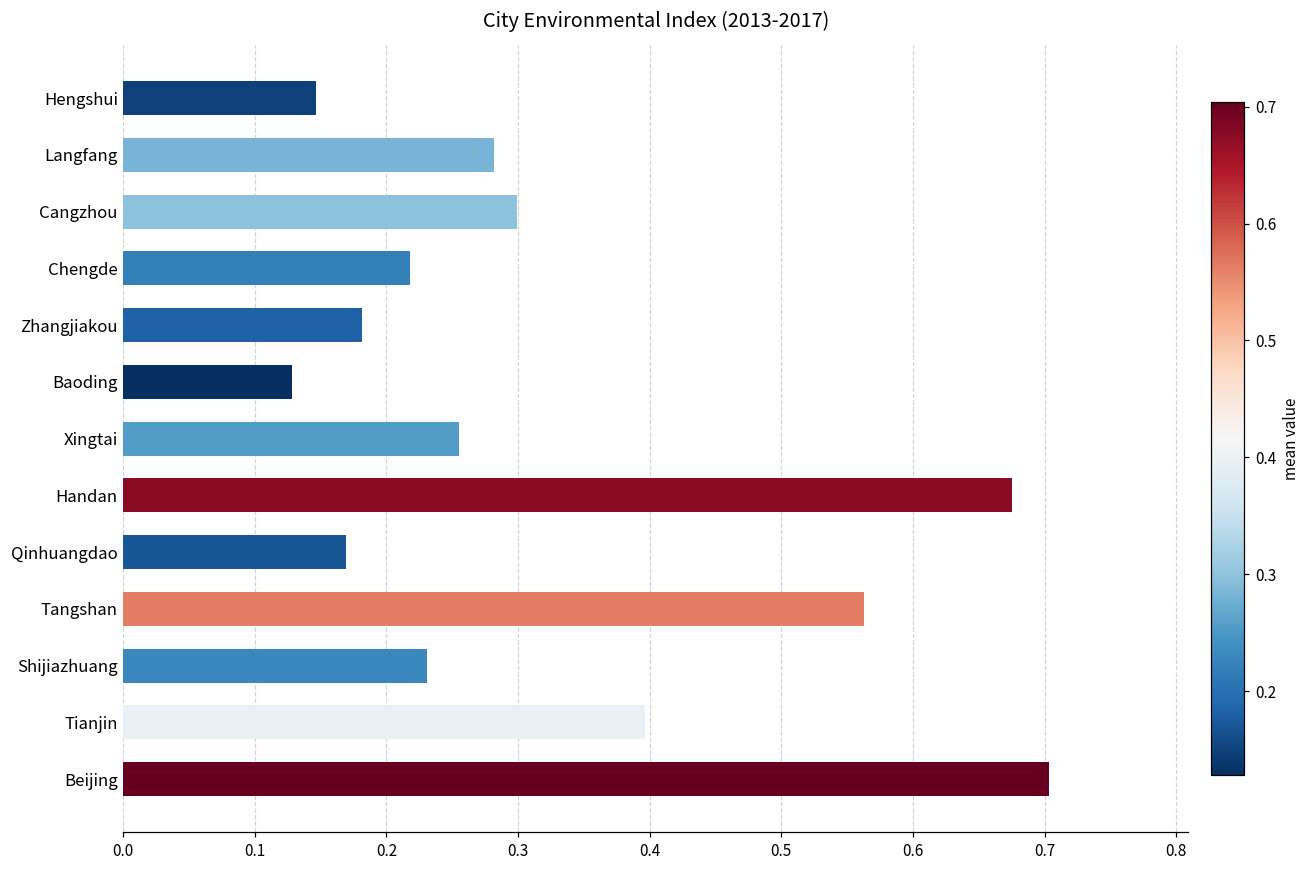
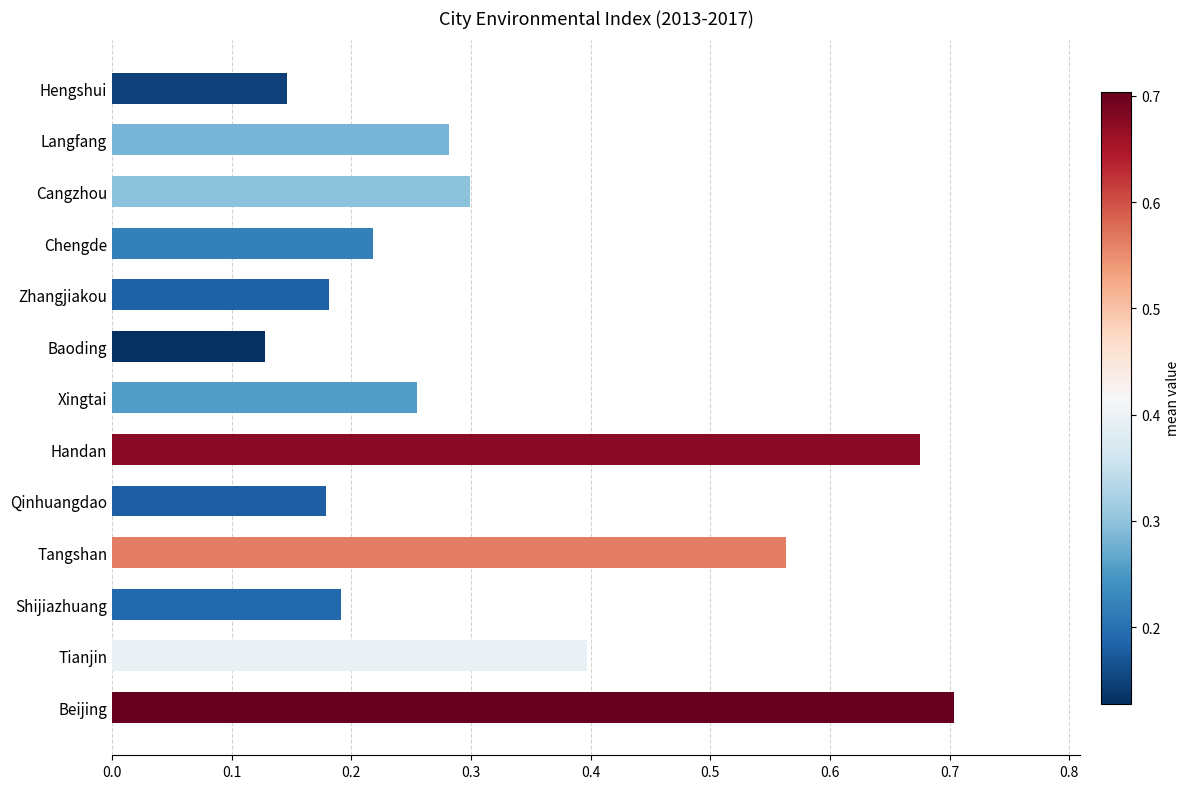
  {
    "Hengshui": 0.146,
    "Langfang": 0.282,
    "Cangzhou": 0.299,
    "Chengde": 0.218,
    "Zhangjiakou": 0.181,
    "Baoding": 0.128,
    "Xingtai": 0.255,
    "Handan": 0.675,
-   "Qinhuangdao": 0.169,
+   "Qinhuangdao": 0.179,
    "Tangshan": 0.563,
-   "Shijiazhuang": 0.231,
+   "Shijiazhuang": 0.191,
    "Tianjin": 0.397,
    "Beijing": 0.704
  }
